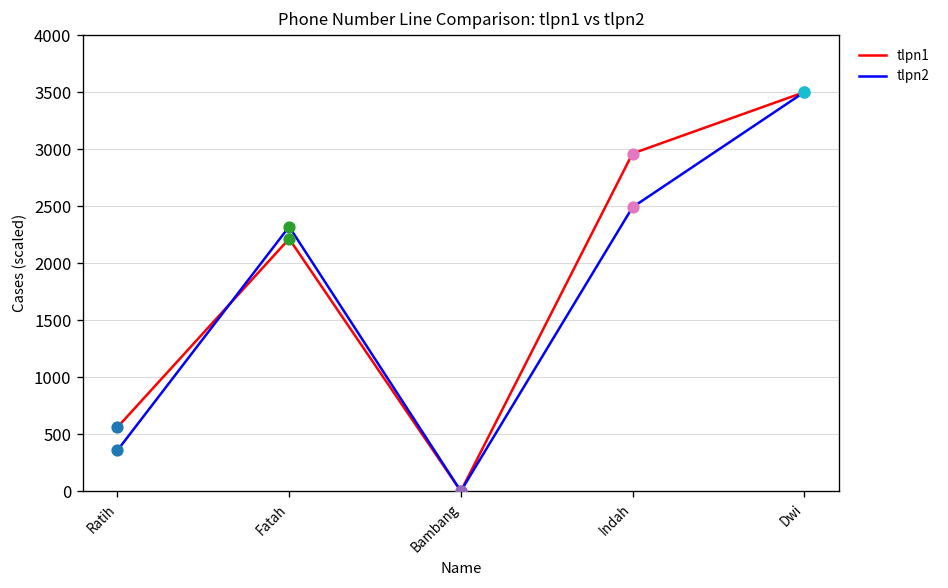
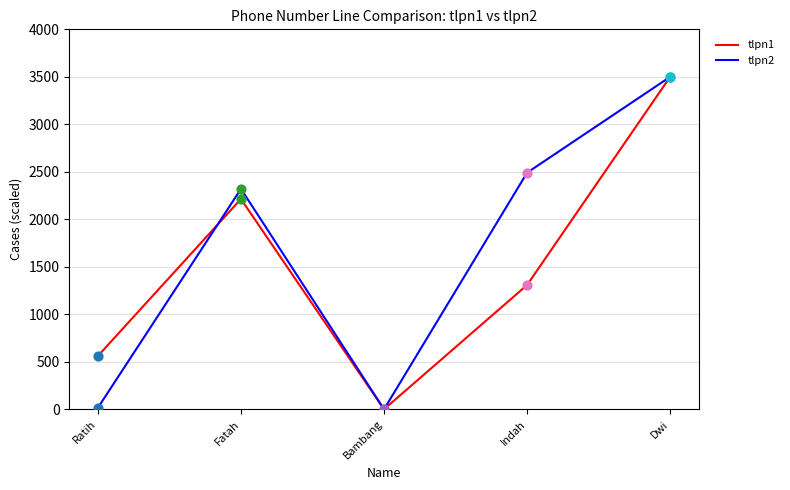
  {
    "tlpn1": {
-     "Indah": 3000
+     "Indah": 1300
    },
    "tlpn2": {
-     "Ratih": 400
+     "Ratih": 0
    }
  }
